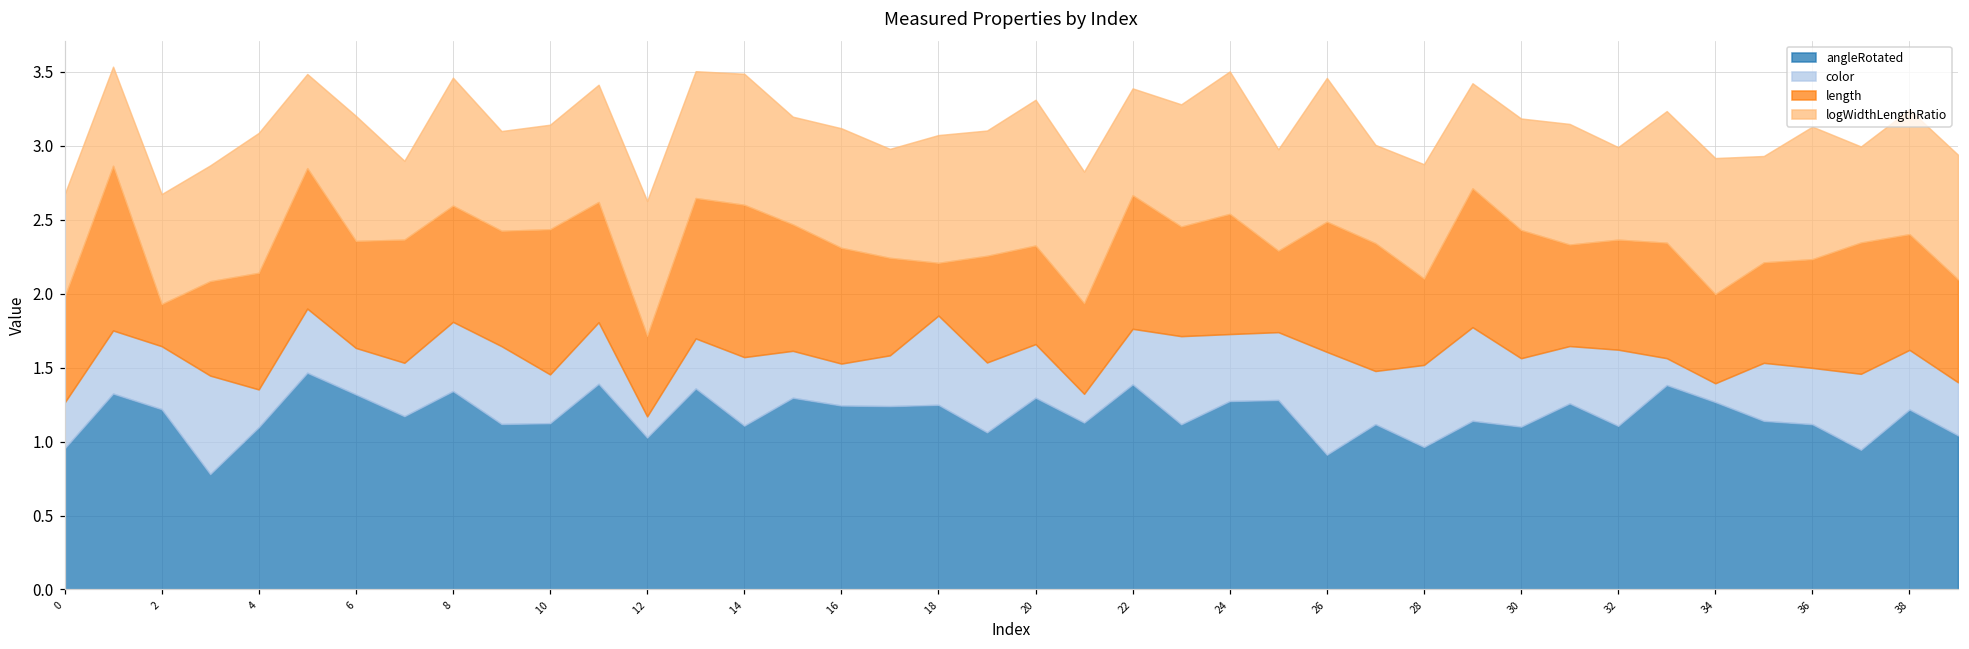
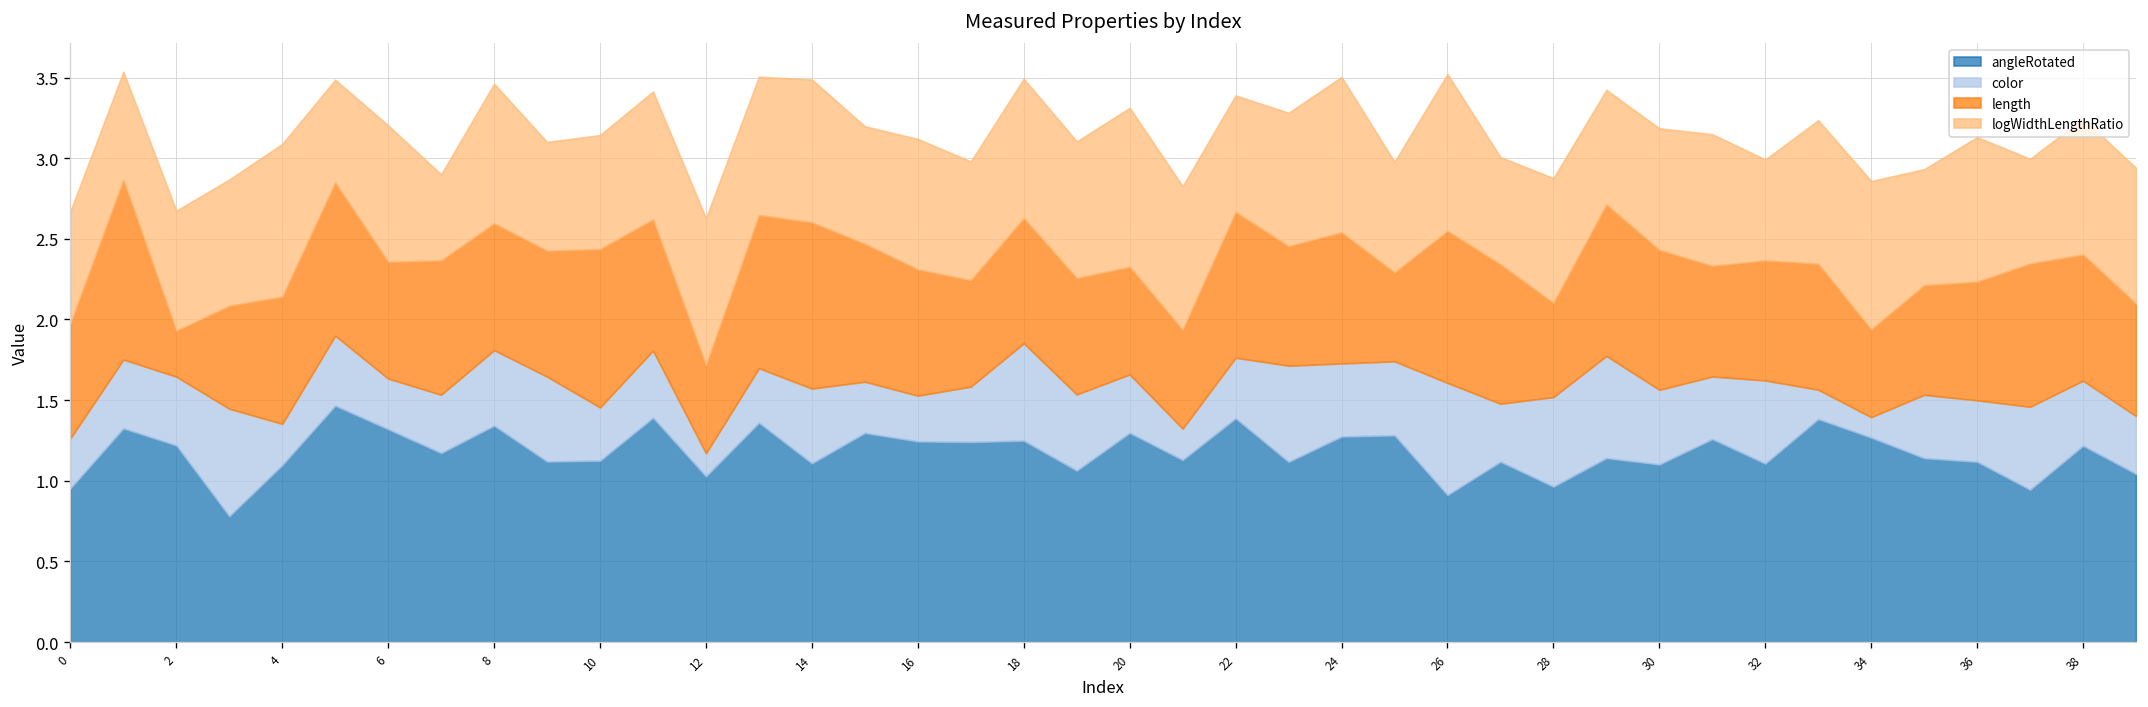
  {
    "angleRotated": {
      "0": 0.95,
      "2": 1.22,
      "4": 1.10,
      "6": 1.32,
      "8": 1.34,
      "10": 1.12,
      "12": 1.03,
      "14": 1.11,
      "16": 1.24,
      "18": 1.25,
      "20": 1.30,
      "22": 1.39,
      "24": 1.27,
      "26": 0.91,
      "28": 0.96,
      "30": 1.10,
      "32": 1.11,
      "34": 1.27,
      "36": 1.12,
      "38": 1.22
    },
    "color": {
      "0": 0.31,
      "2": 0.43,
      "4": 0.26,
      "6": 0.31,
      "8": 0.47,
      "10": 0.33,
      "12": 0.14,
      "14": 0.46,
      "16": 0.28,
      "18": 0.60,
      "20": 0.36,
      "22": 0.38,
      "24": 0.45,
      "26": 0.70,
      "28": 0.55,
      "30": 0.46,
      "32": 0.52,
      "34": 0.13,
      "36": 0.38,
      "38": 0.40
    },
    "length": {
      "0": 0.71,
      "2": 0.28,
      "4": 0.79,
      "6": 0.72,
      "8": 0.79,
      "10": 0.98,
      "12": 0.55,
      "14": 1.03,
      "16": 0.78,
-     "18": 0.36,
+     "18": 0.78,
      "20": 0.67,
      "22": 0.90,
      "24": 0.81,
-     "26": 0.88,
+     "26": 0.94,
      "28": 0.58,
      "30": 0.87,
      "32": 0.74,
-     "34": 0.60,
+     "34": 0.54,
      "36": 0.74,
      "38": 0.78
    },
    "logWidthLengthRatio": {
      "0": 0.70,
      "2": 0.74,
      "4": 0.95,
      "6": 0.85,
      "8": 0.87,
      "10": 0.71,
      "12": 0.91,
      "14": 0.89,
      "16": 0.81,
      "18": 0.86,
      "20": 0.99,
      "22": 0.72,
      "24": 0.96,
      "26": 0.97,
      "28": 0.77,
      "30": 0.75,
      "32": 0.63,
      "34": 0.92,
      "36": 0.90
    }
  }
